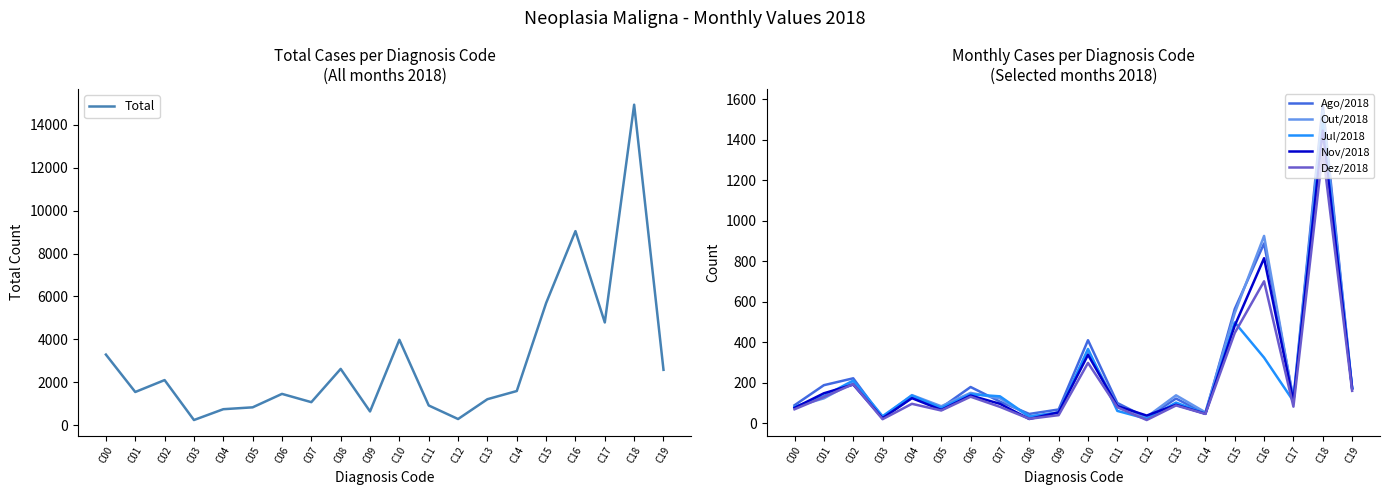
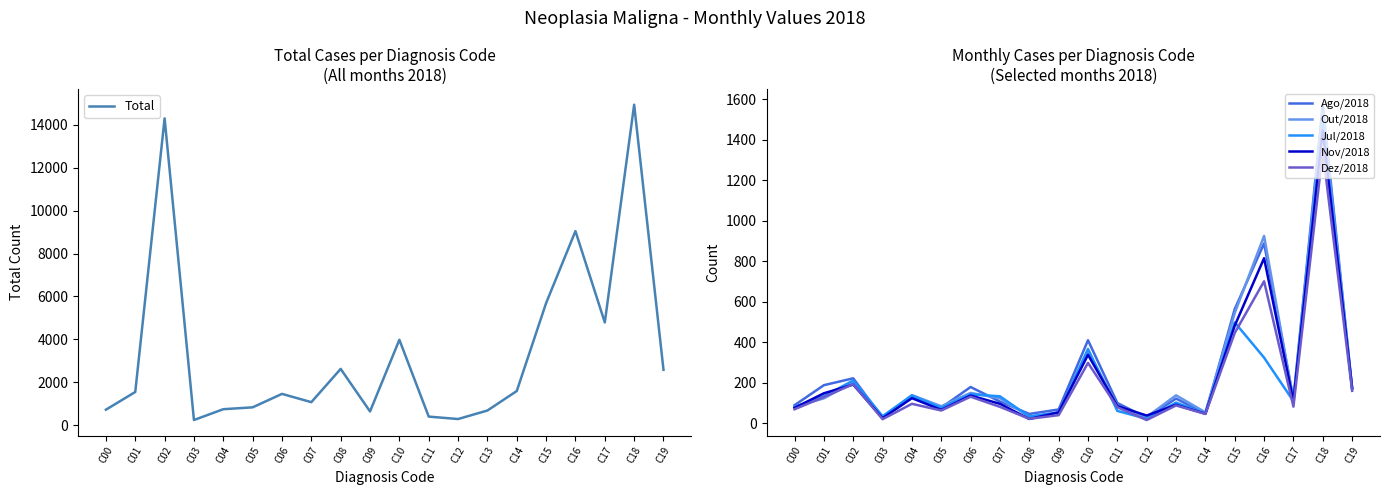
  {
    "Total Cases per Diagnosis Code (All months 2018)": {
-     "C00": 3300,
+     "C00": 700,
      "C01": 1500,
-     "C02": 2100,
+     "C02": 14300,
      "C03": 200,
      "C04": 700,
      "C05": 800,
      "C06": 1500,
      "C07": 1100,
      "C08": 2600,
      "C09": 600,
      "C10": 4000,
-     "C11": 900,
+     "C11": 400,
      "C12": 300,
-     "C13": 1200,
+     "C13": 700,
      "C14": 1600,
      "C15": 5700,
      "C16": 9000,
      "C17": 4800,
      "C18": 14900,
      "C19": 2600
    },
    "Monthly Cases per Diagnosis Code (Selected months 2018)": {
      "Jul/2018": {
        "C11": 60,
        "C15": 500,
        "C16": 330
      },
      "Nov/2018": {
        "C01": 150,
        "C10": 340,
        "C15": 480,
        "C16": 820
      }
    }
  }
